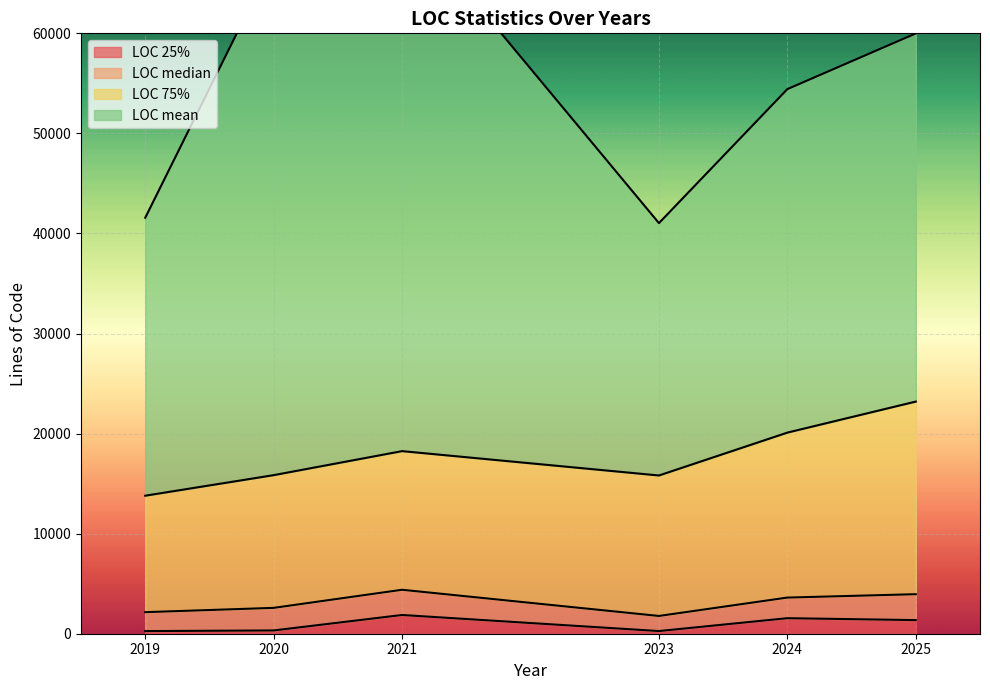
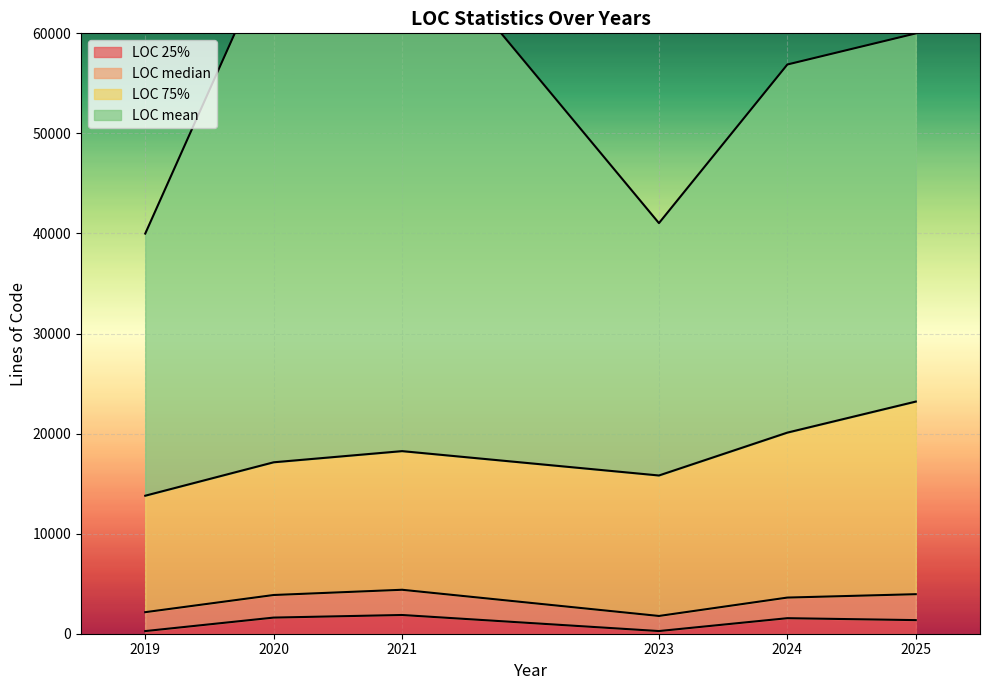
  {
    "LOC 25%": {
      "2019": 300,
-     "2020": 300,
+     "2020": 1600,
      "2021": 1900,
      "2023": 300,
      "2024": 1600,
      "2025": 1400
    },
    "LOC mean": {
-     "2019": 27800,
+     "2019": 26200,
      "2023": 25200,
-     "2024": 34300,
+     "2024": 36800,
      "2025": 36800
    }
  }
